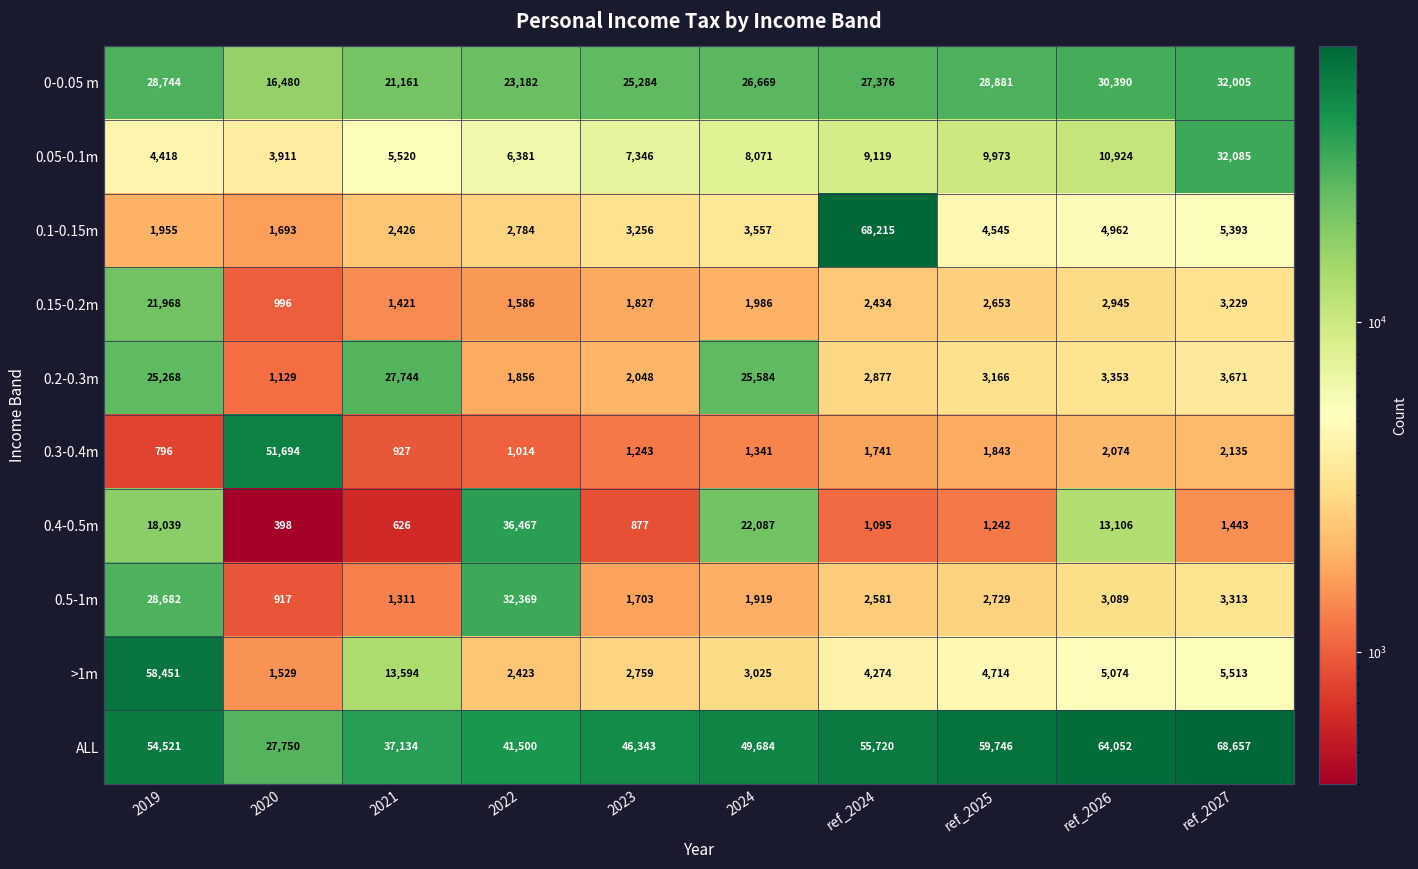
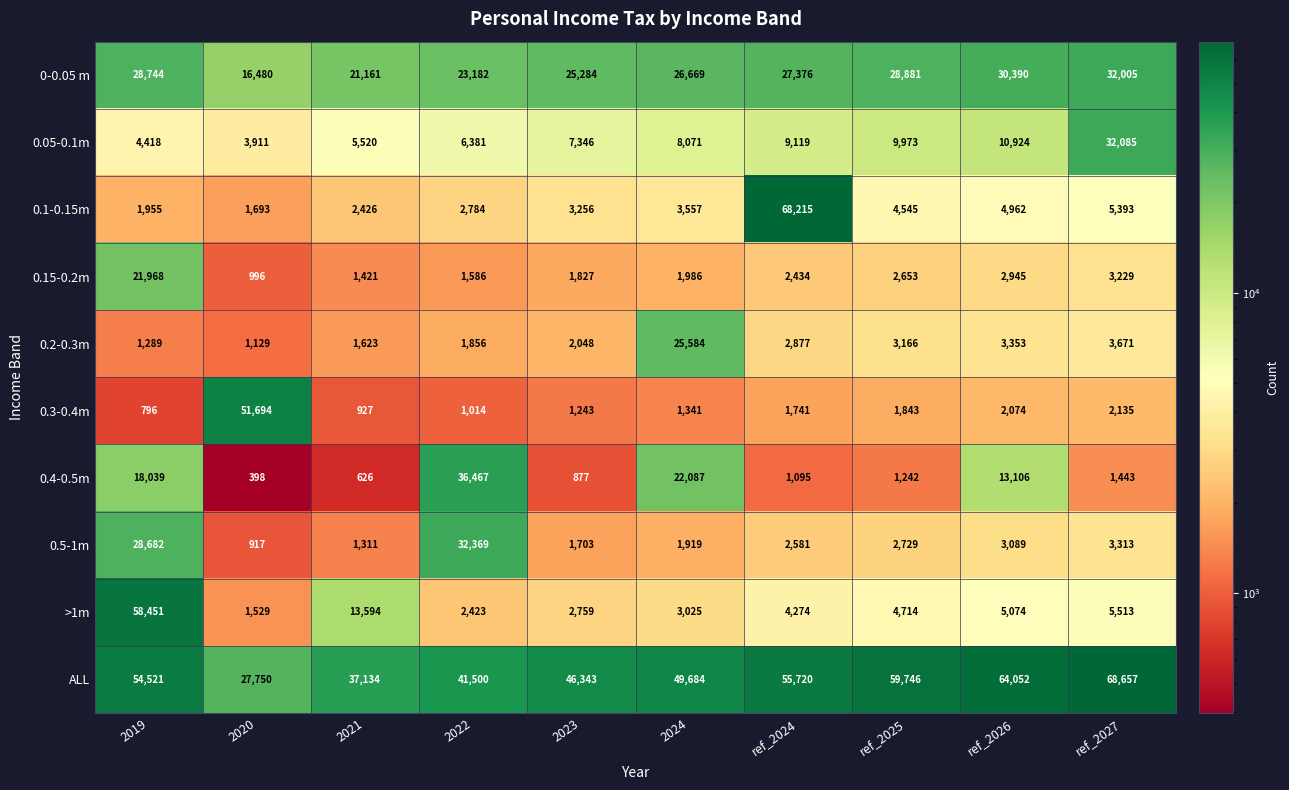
  {
    "0-0.05 m": {
      "2019": "28,744",
      "2020": "16,480",
      "2021": "21,161",
      "2022": "23,182",
      "2023": "25,284",
      "2024": "26,669",
      "ref_2024": "27,376",
      "ref_2025": "28,881",
      "ref_2026": "30,390",
      "ref_2027": "32,005"
    },
    "0.05-0.1m": {
      "2019": "4,418",
      "2020": "3,911",
      "2021": "5,520",
      "2022": "6,381",
      "2023": "7,346",
      "2024": "8,071",
      "ref_2024": "9,119",
      "ref_2025": "9,973",
      "ref_2026": "10,924",
      "ref_2027": "32,085"
    },
    "0.1-0.15m": {
      "2019": "1,955",
      "2020": "1,693",
      "2021": "2,426",
      "2022": "2,784",
      "2023": "3,256",
      "2024": "3,557",
      "ref_2024": "68,215",
      "ref_2025": "4,545",
      "ref_2026": "4,962",
      "ref_2027": "5,393"
    },
    "0.15-0.2m": {
      "2019": "21,968",
      "2020": "996",
      "2021": "1,421",
      "2022": "1,586",
      "2023": "1,827",
      "2024": "1,986",
      "ref_2024": "2,434",
      "ref_2025": "2,653",
      "ref_2026": "2,945",
      "ref_2027": "3,229"
    },
    "0.2-0.3m": {
-     "2019": "25,268",
+     "2019": "1,289",
      "2020": "1,129",
-     "2021": "27,744",
+     "2021": "1,623",
      "2022": "1,856",
      "2023": "2,048",
      "2024": "25,584",
      "ref_2024": "2,877",
      "ref_2025": "3,166",
      "ref_2026": "3,353",
      "ref_2027": "3,671"
    },
    "0.3-0.4m": {
      "2019": "796",
      "2020": "51,694",
      "2021": "927",
      "2022": "1,014",
      "2023": "1,243",
      "2024": "1,341",
      "ref_2024": "1,741",
      "ref_2025": "1,843",
      "ref_2026": "2,074",
      "ref_2027": "2,135"
    },
    "0.4-0.5m": {
      "2019": "18,039",
      "2020": "398",
      "2021": "626",
      "2022": "36,467",
      "2023": "877",
      "2024": "22,087",
      "ref_2024": "1,095",
      "ref_2025": "1,242",
      "ref_2026": "13,106",
      "ref_2027": "1,443"
    },
    "0.5-1m": {
      "2019": "28,682",
      "2020": "917",
      "2021": "1,311",
      "2022": "32,369",
      "2023": "1,703",
      "2024": "1,919",
      "ref_2024": "2,581",
      "ref_2025": "2,729",
      "ref_2026": "3,089",
      "ref_2027": "3,313"
    },
    ">1m": {
      "2019": "58,451",
      "2020": "1,529",
      "2021": "13,594",
      "2022": "2,423",
      "2023": "2,759",
      "2024": "3,025",
      "ref_2024": "4,274",
      "ref_2025": "4,714",
      "ref_2026": "5,074",
      "ref_2027": "5,513"
    },
    "ALL": {
      "2019": "54,521",
      "2020": "27,750",
      "2021": "37,134",
      "2022": "41,500",
      "2023": "46,343",
      "2024": "49,684",
      "ref_2024": "55,720",
      "ref_2025": "59,746",
      "ref_2026": "64,052",
      "ref_2027": "68,657"
    }
  }
